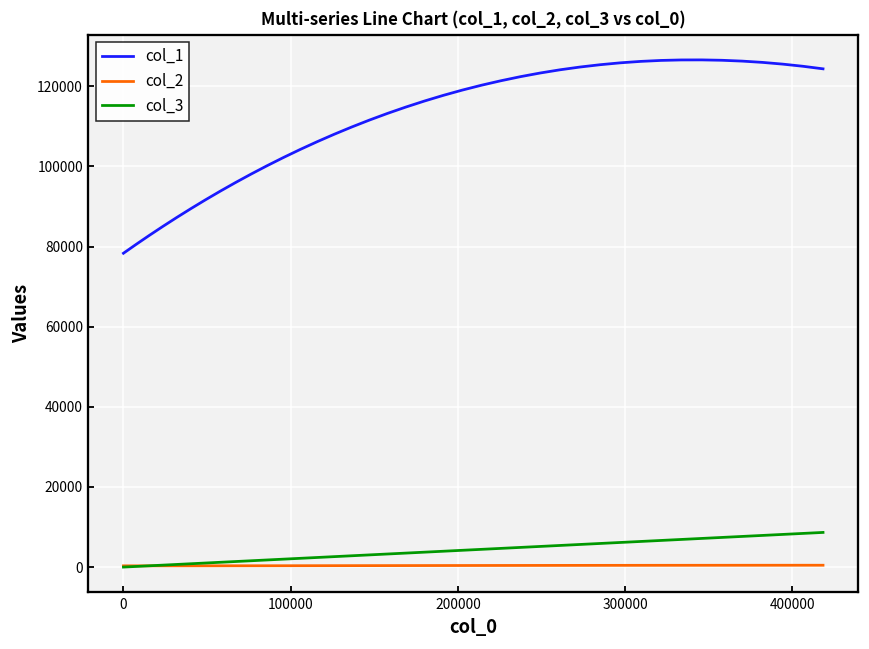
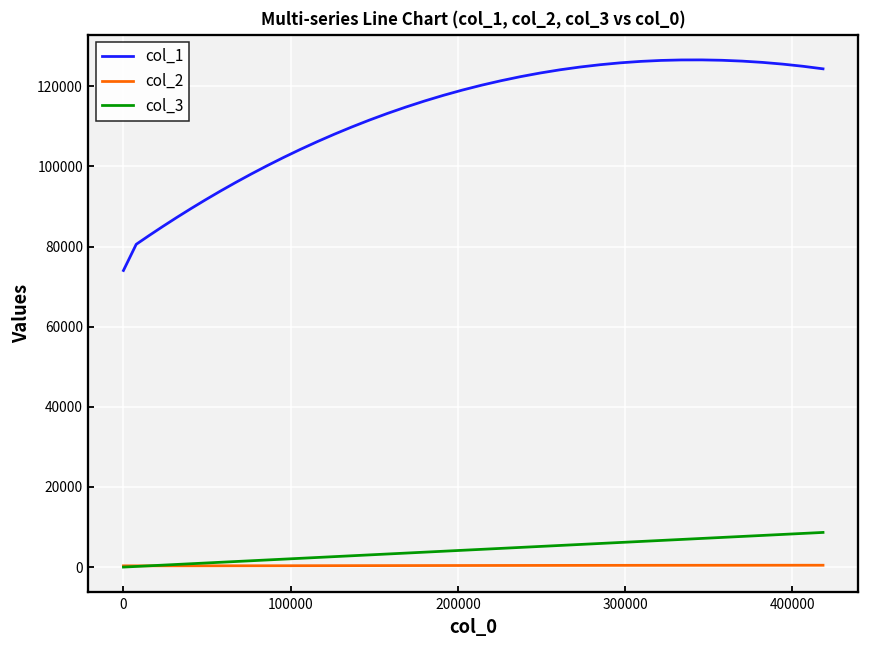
  {
    "col_1": {
-     "0": 78000
+     "0": 74000
    }
  }
